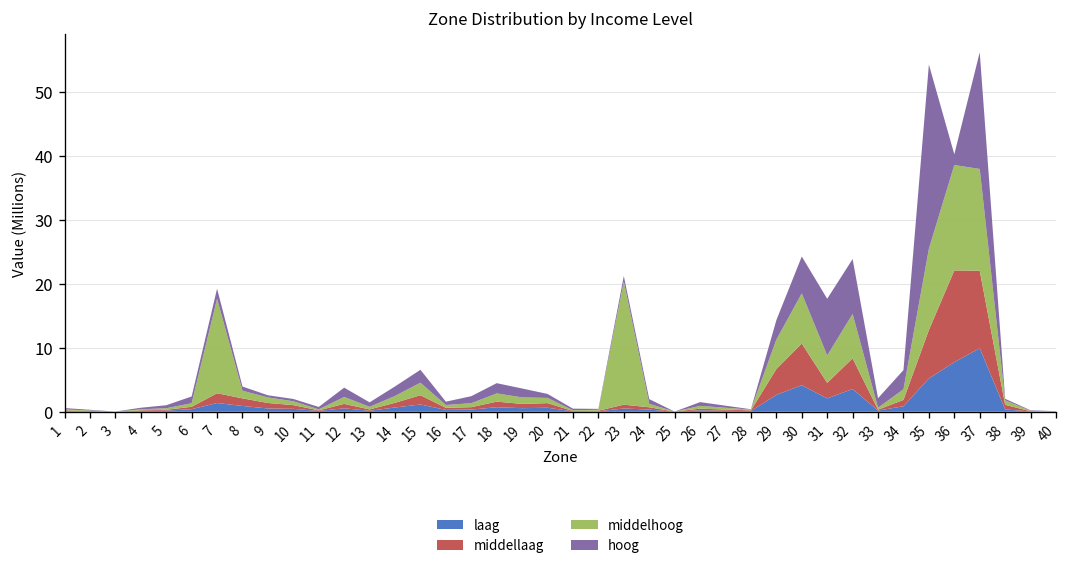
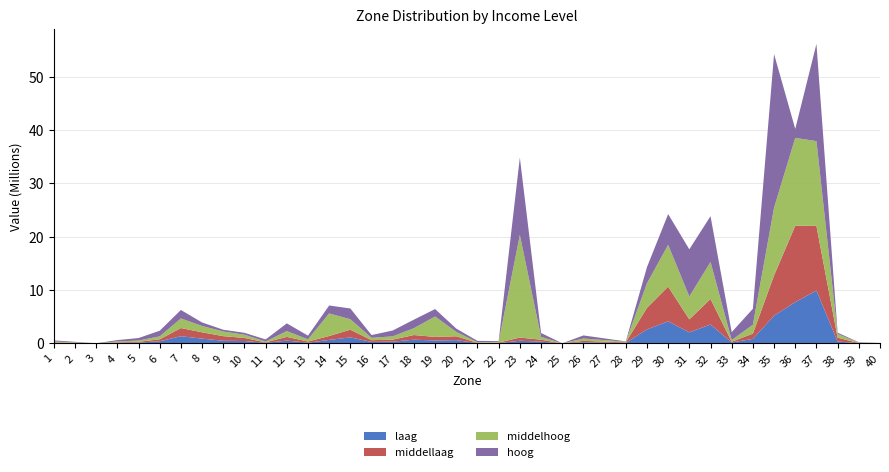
  {
    "laag": {
      "7": 1,
      "8": 1,
      "9": 0,
      "12": 1,
      "14": 1,
      "15": 1,
      "18": 1,
      "19": 1,
      "20": 1,
      "23": 1,
      "29": 3,
      "30": 4,
      "31": 2,
      "32": 4,
      "34": 1,
      "35": 5,
      "36": 8,
      "37": 10
    },
    "middellaag": {
      "7": 2,
      "8": 1,
      "9": 1,
      "10": 1,
      "12": 1,
      "14": 1,
      "15": 1,
      "18": 1,
      "19": 1,
      "20": 1,
      "23": 1,
      "29": 4,
      "30": 7,
      "31": 2,
      "32": 5,
      "34": 1,
      "35": 8,
      "36": 14,
      "37": 12,
      "38": 1
    },
    "middelhoog": {
      "6": 1,
-     "7": 15,
+     "7": 2,
      "8": 1,
      "12": 1,
-     "14": 1,
+     "14": 4,
      "15": 2,
      "17": 1,
      "18": 1,
-     "19": 1,
+     "19": 4,
      "20": 1,
      "23": 19,
      "24": 1,
      "29": 5,
      "30": 8,
      "31": 4,
      "32": 7,
      "34": 2,
      "35": 13,
      "36": 16,
      "37": 16
    },
    "hoog": {
      "6": 1,
      "7": 2,
      "8": 1,
      "12": 1,
      "13": 1,
      "14": 1,
      "15": 2,
      "16": 1,
      "17": 1,
      "18": 2,
      "19": 1,
      "20": 1,
-     "23": 1,
+     "23": 15,
      "24": 1,
      "26": 1,
      "29": 3,
      "30": 6,
      "31": 9,
      "32": 9,
      "33": 1,
      "34": 3,
      "35": 29,
      "36": 2,
      "37": 18
    }
  }
